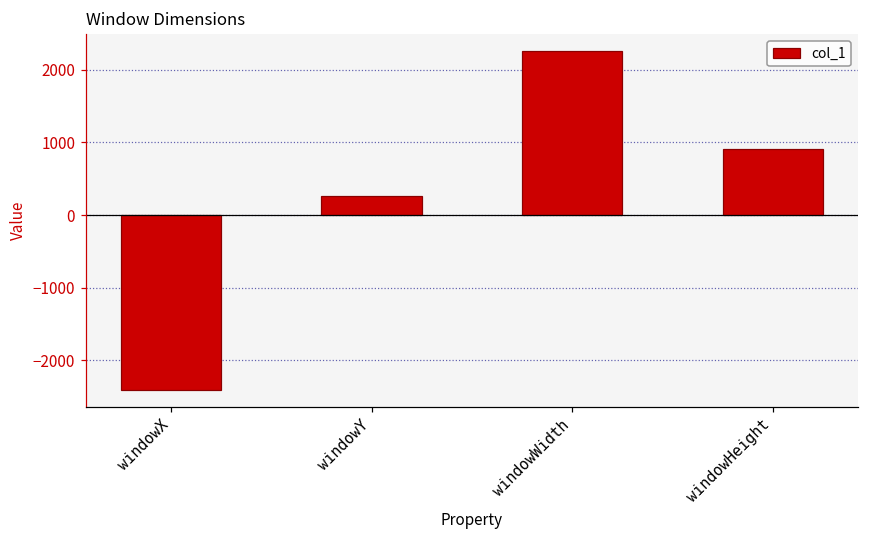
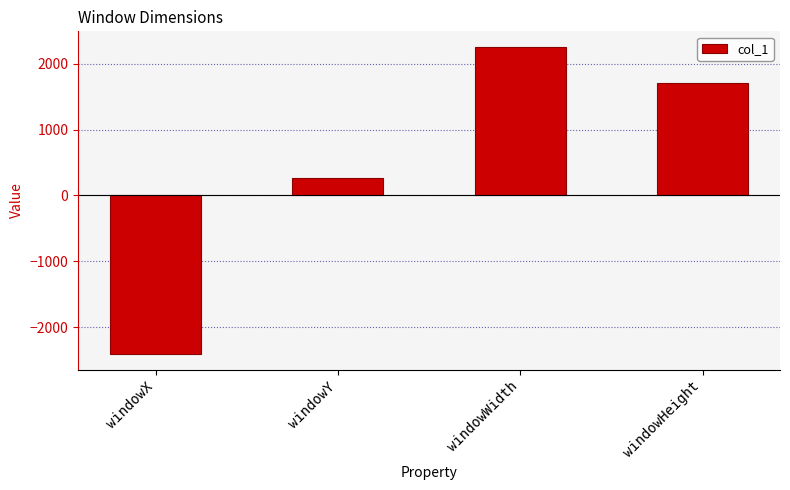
  {
    "windowX": -2400,
    "windowY": 300,
    "windowWidth": 2300,
-   "windowHeight": 900
+   "windowHeight": 1700
  }
